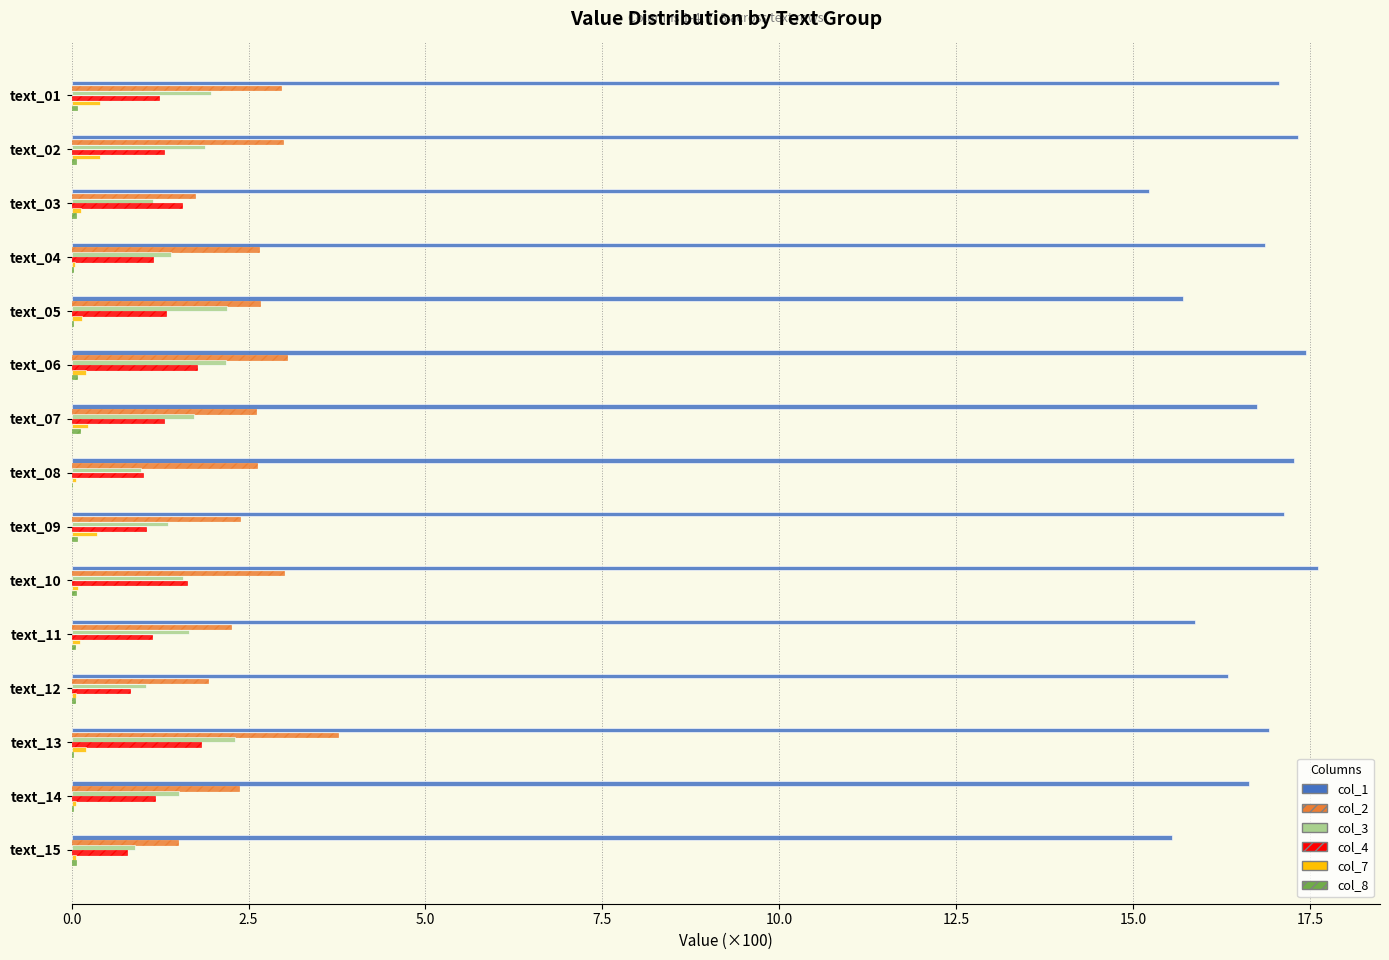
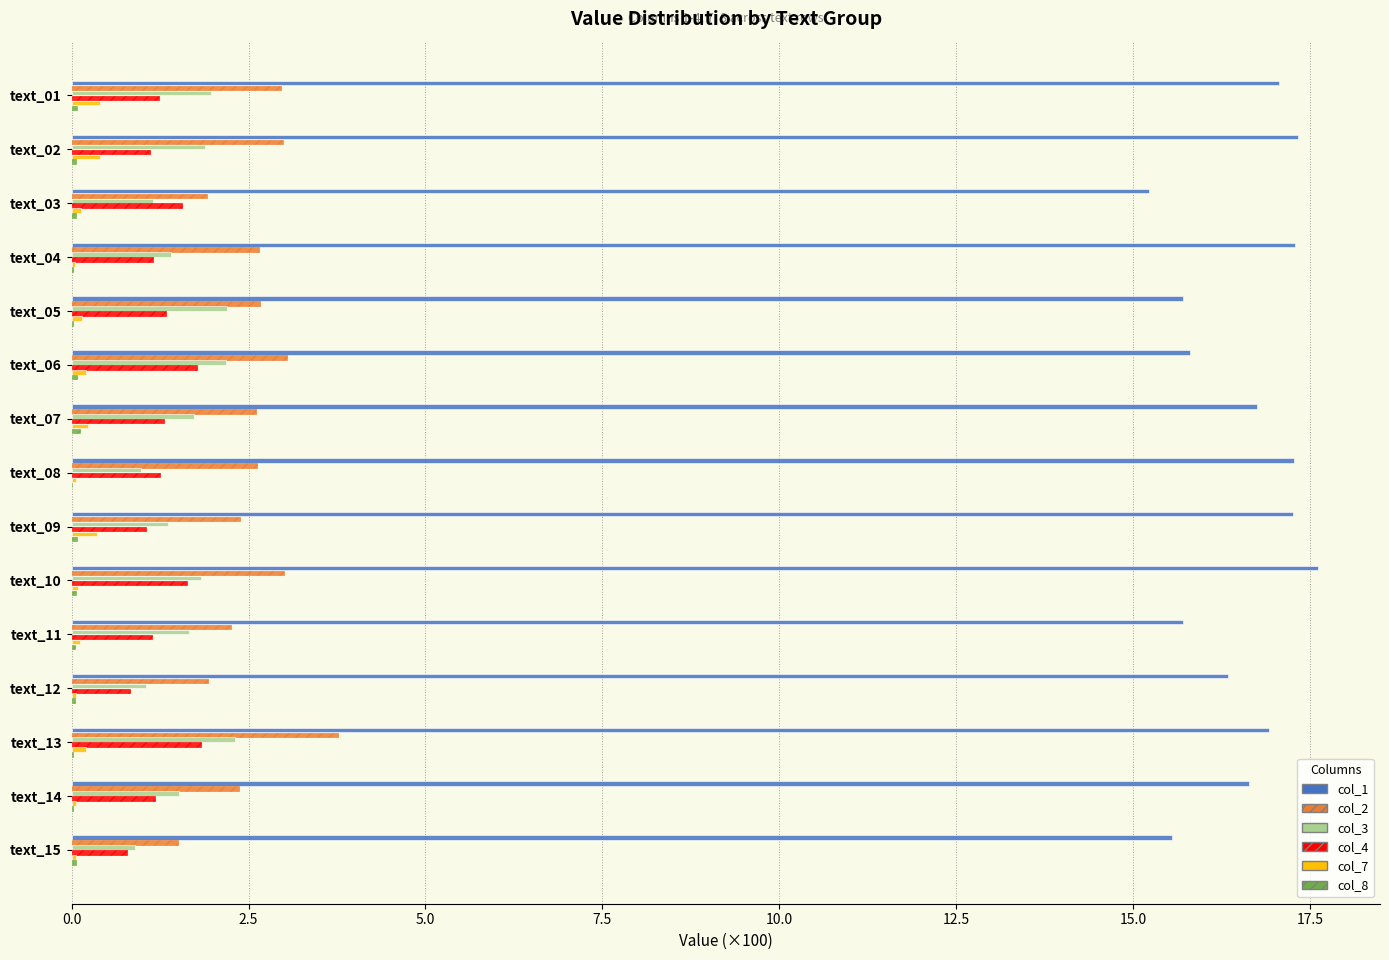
  {
    "col_1": {
      "text_01": 17.1,
      "text_02": 17.3,
      "text_03": 15.2,
-     "text_04": 16.9,
+     "text_04": 17.3,
      "text_05": 15.7,
-     "text_06": 17.4,
+     "text_06": 15.8,
      "text_07": 16.8,
      "text_08": 17.3,
-     "text_09": 17.1,
+     "text_09": 17.3,
      "text_10": 17.6,
-     "text_11": 15.9,
+     "text_11": 15.7,
      "text_12": 16.3,
      "text_13": 16.9,
      "text_14": 16.6,
      "text_15": 15.5
    },
    "col_2": {
      "text_01": 3.0,
      "text_02": 3.0,
-     "text_03": 1.7,
+     "text_03": 1.9,
      "text_04": 2.6,
      "text_05": 2.7,
      "text_06": 3.0,
      "text_07": 2.6,
      "text_08": 2.6,
      "text_09": 2.4,
      "text_10": 3.0,
      "text_11": 2.3,
      "text_12": 1.9,
      "text_13": 3.8,
      "text_14": 2.4,
      "text_15": 1.5
    },
    "col_3": {
      "text_01": 2.0,
      "text_02": 1.9,
      "text_03": 1.1,
      "text_04": 1.4,
      "text_05": 2.2,
      "text_06": 2.2,
      "text_07": 1.7,
      "text_08": 1.0,
      "text_09": 1.4,
-     "text_10": 1.6,
+     "text_10": 1.8,
      "text_11": 1.7,
      "text_12": 1.0,
      "text_13": 2.3,
      "text_14": 1.5,
      "text_15": 0.9
    },
    "col_4": {
      "text_01": 1.2,
-     "text_02": 1.3,
+     "text_02": 1.1,
      "text_03": 1.6,
      "text_04": 1.2,
      "text_05": 1.3,
      "text_06": 1.8,
      "text_07": 1.3,
-     "text_08": 1.0,
+     "text_08": 1.3,
      "text_09": 1.1,
      "text_10": 1.6,
      "text_11": 1.1,
      "text_12": 0.8,
      "text_13": 1.8,
      "text_14": 1.2,
      "text_15": 0.8
    },
    "col_7": {
      "text_01": 0.4,
      "text_02": 0.4,
      "text_03": 0.1,
      "text_04": 0.0,
      "text_05": 0.1,
      "text_06": 0.2,
      "text_07": 0.2,
      "text_08": 0.1,
      "text_09": 0.4,
      "text_10": 0.1,
      "text_11": 0.1,
      "text_12": 0.1,
      "text_13": 0.2,
      "text_14": 0.1,
      "text_15": 0.1
    },
    "col_8": {
      "text_01": 0.1,
      "text_02": 0.1,
      "text_03": 0.1,
      "text_06": 0.1,
      "text_07": 0.1,
      "text_09": 0.1,
      "text_10": 0.1,
      "text_11": 0.0,
      "text_12": 0.1,
      "text_15": 0.1
    }
  }
